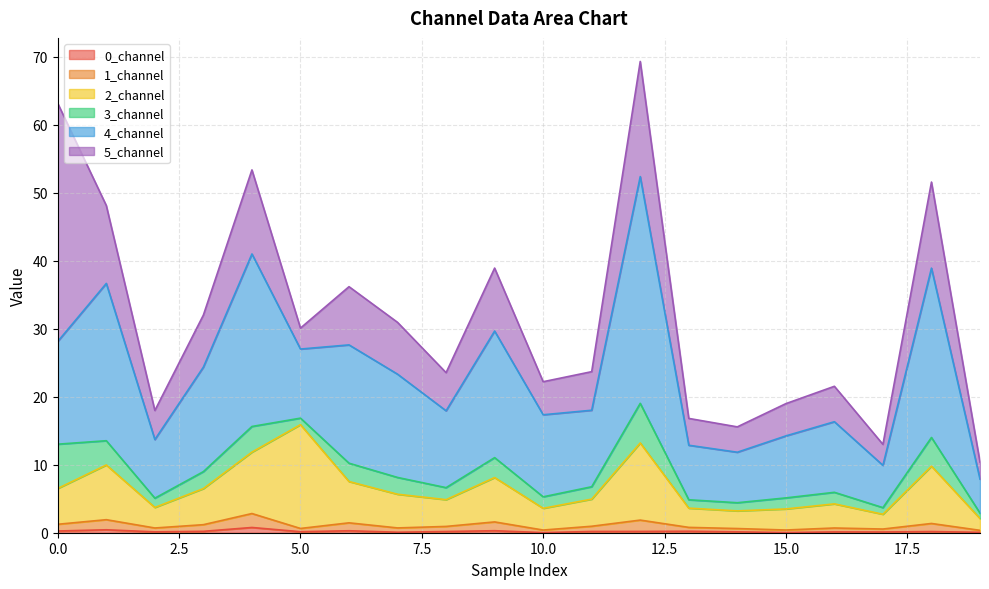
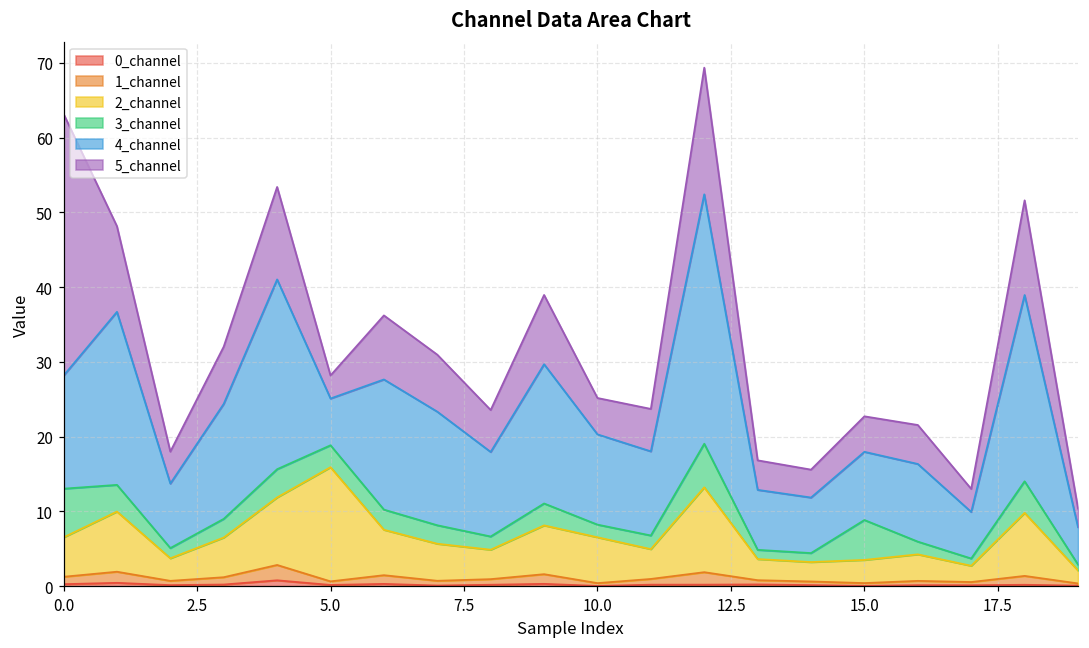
  {
    "2_channel": {
      "0.0": 5,
      "5.0": 15,
-     "10.0": 3,
+     "10.0": 6,
      "15.0": 3
    },
    "3_channel": {
      "0.0": 7,
-     "5.0": 1,
+     "5.0": 3,
      "10.0": 2,
-     "15.0": 2
+     "15.0": 5
    },
    "4_channel": {
      "0.0": 15,
-     "5.0": 10,
+     "5.0": 6,
      "10.0": 12,
      "15.0": 9
    },
    "5_channel": {
      "0.0": 35,
      "5.0": 3,
      "10.0": 5,
      "15.0": 5
    }
  }
